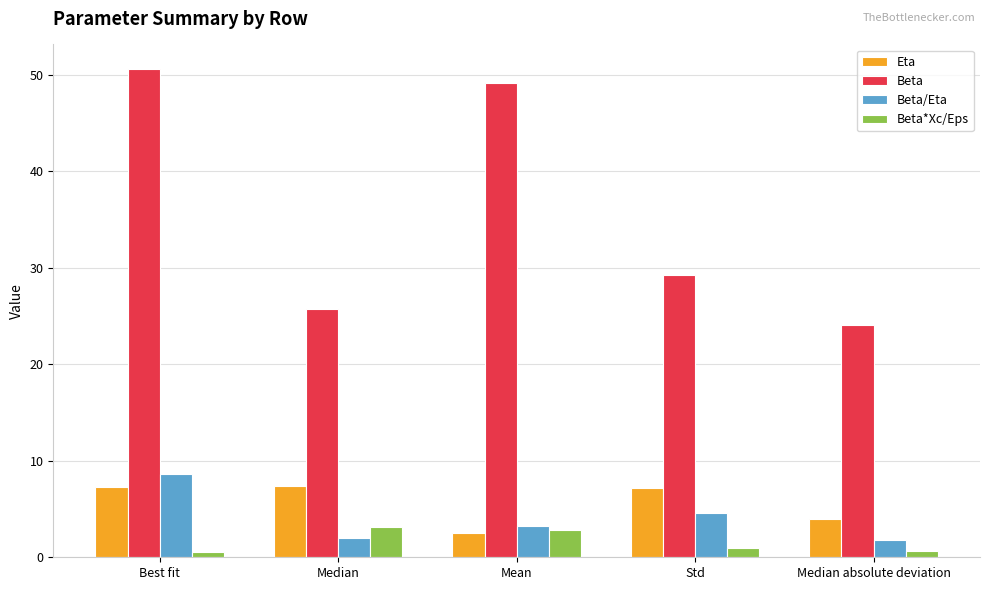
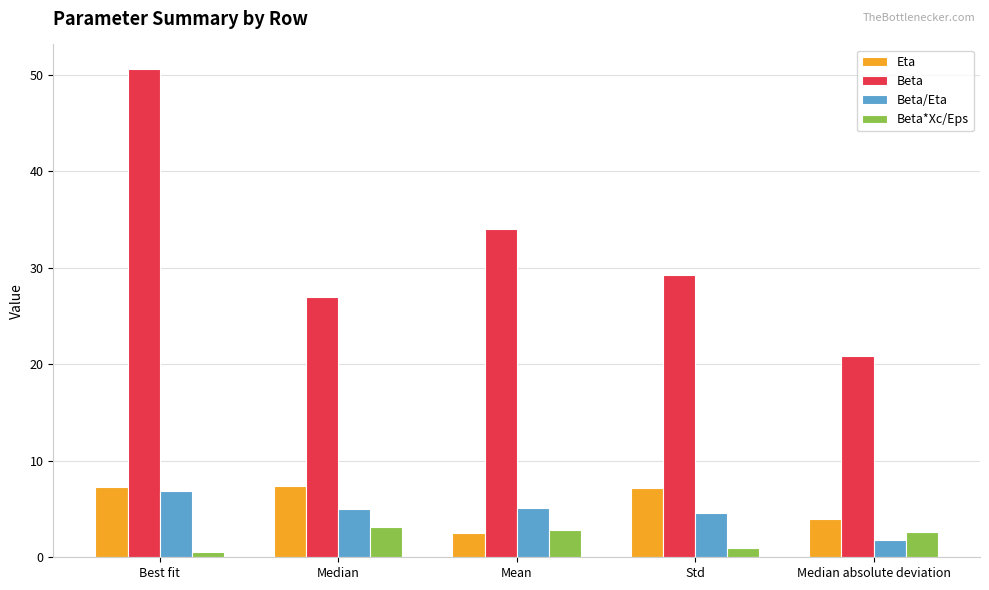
  {
    "Eta": {
      "Best fit": 7,
      "Median": 7,
      "Mean": 2,
      "Std": 7,
      "Median absolute deviation": 4
    },
    "Beta": {
      "Best fit": 51,
-     "Median": 26,
-     "Mean": 49,
+     "Median": 27,
+     "Mean": 34,
      "Std": 29,
-     "Median absolute deviation": 24
+     "Median absolute deviation": 21
    },
    "Beta/Eta": {
-     "Best fit": 9,
-     "Median": 2,
-     "Mean": 3,
+     "Best fit": 7,
+     "Median": 5,
+     "Mean": 5,
      "Std": 5,
      "Median absolute deviation": 2
    },
    "Beta*Xc/Eps": {
      "Best fit": 1,
      "Median": 3,
      "Mean": 3,
      "Std": 1,
-     "Median absolute deviation": 1
+     "Median absolute deviation": 3
    }
  }
